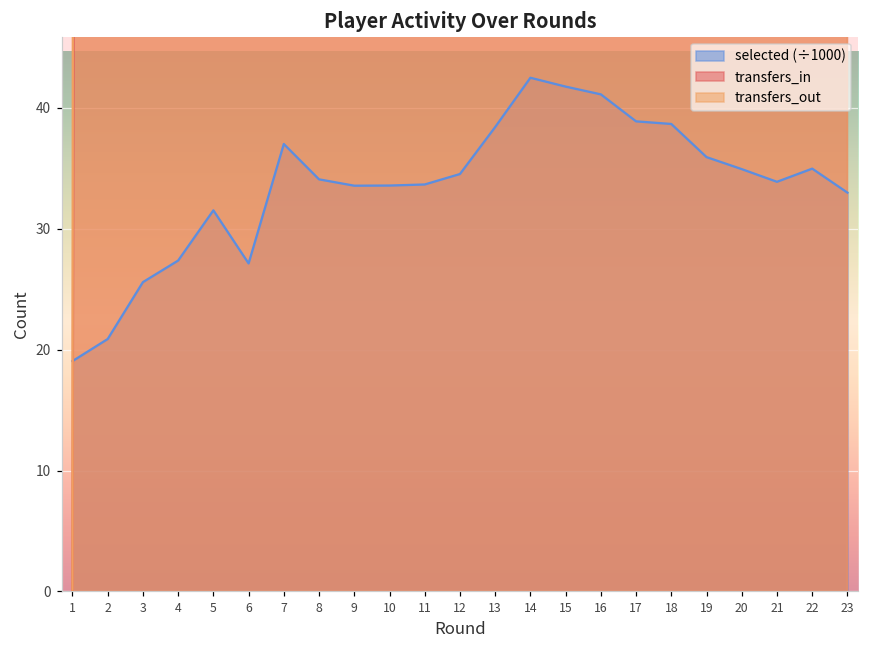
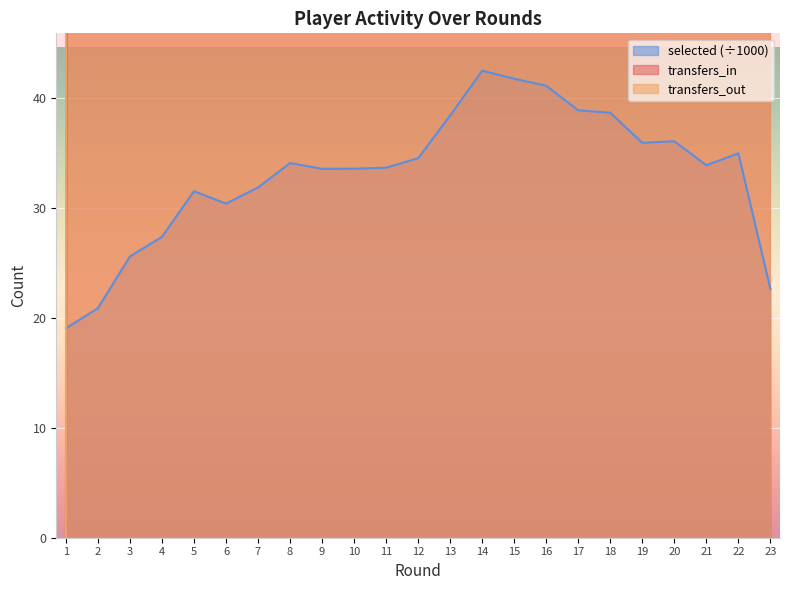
  {
    "selected (÷1000)": {
      "1": 19.0,
      "2": 20.9,
      "3": 25.6,
      "4": 27.4,
      "5": 31.5,
-     "6": 27.1,
-     "7": 37.0,
+     "6": 30.4,
+     "7": 31.8,
      "8": 34.1,
      "9": 33.5,
      "10": 33.6,
      "11": 33.6,
      "12": 34.5,
      "13": 38.4,
      "14": 42.5,
      "15": 41.7,
      "16": 41.1,
      "17": 38.9,
      "18": 38.6,
      "19": 35.9,
-     "20": 34.9,
+     "20": 36.0,
      "21": 33.9,
      "22": 35.0,
-     "23": 33.0
+     "23": 22.6
    }
  }
